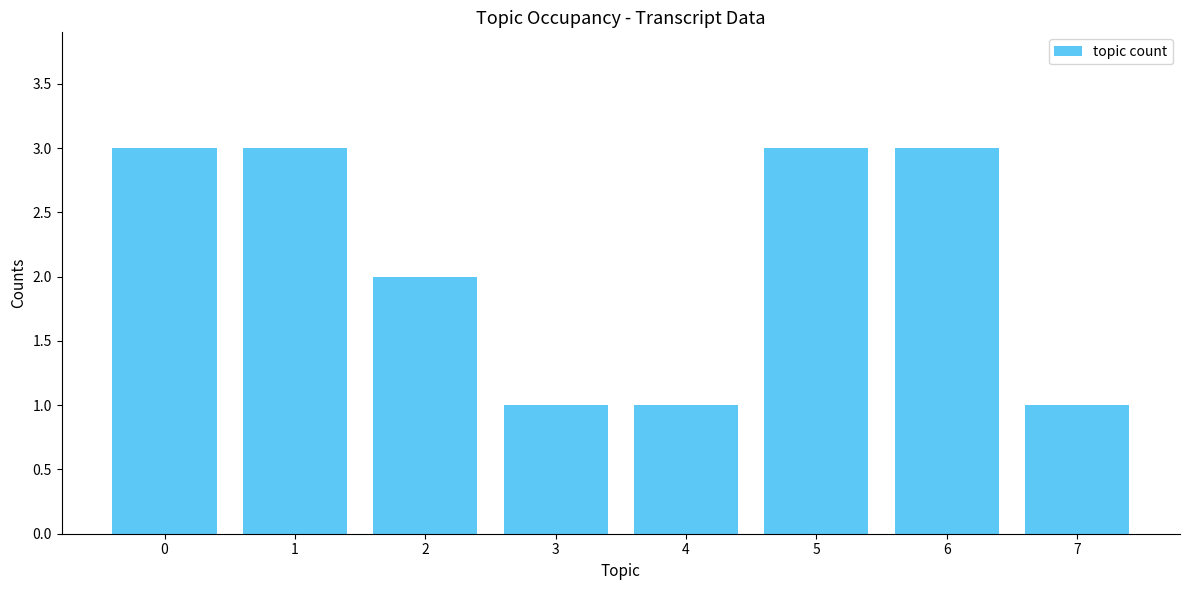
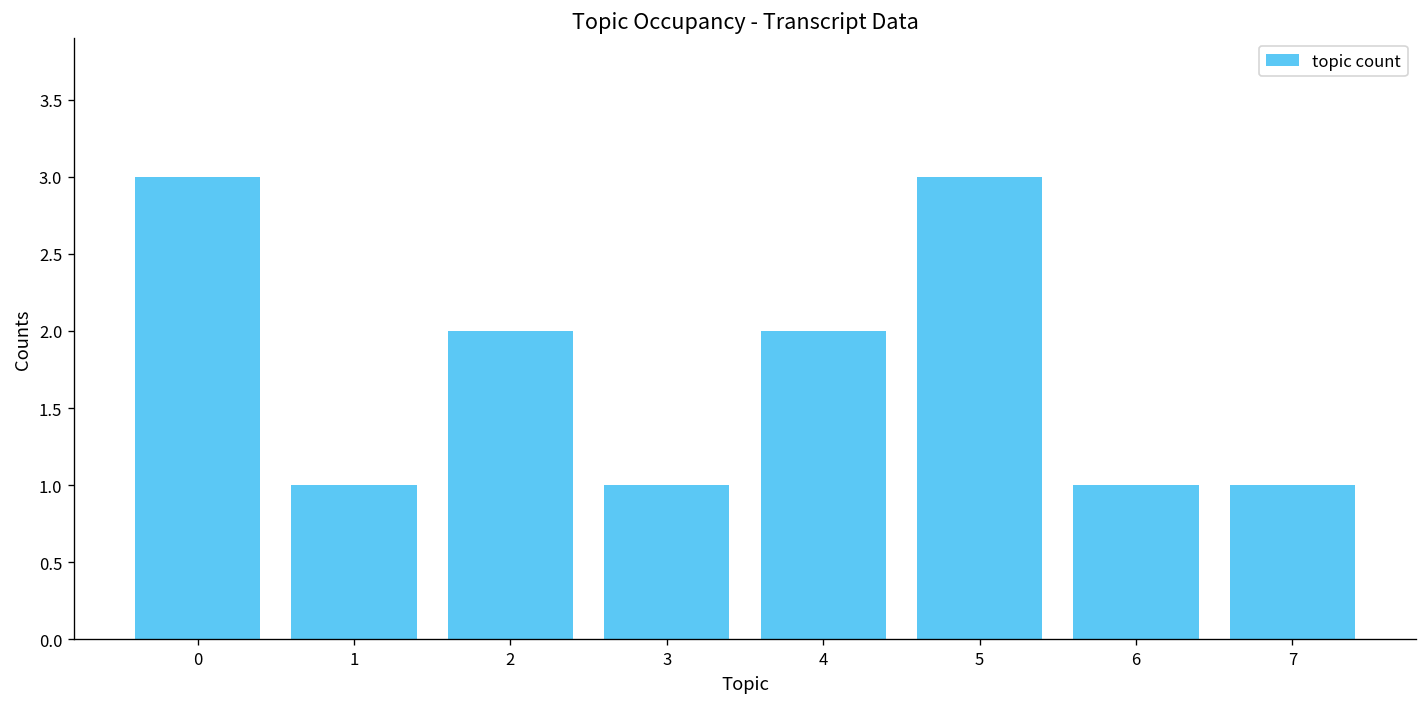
  {
    "0": 3,
-   "1": 3,
+   "1": 1,
    "2": 2,
    "3": 1,
-   "4": 1,
+   "4": 2,
    "5": 3,
-   "6": 3,
+   "6": 1,
    "7": 1
  }
